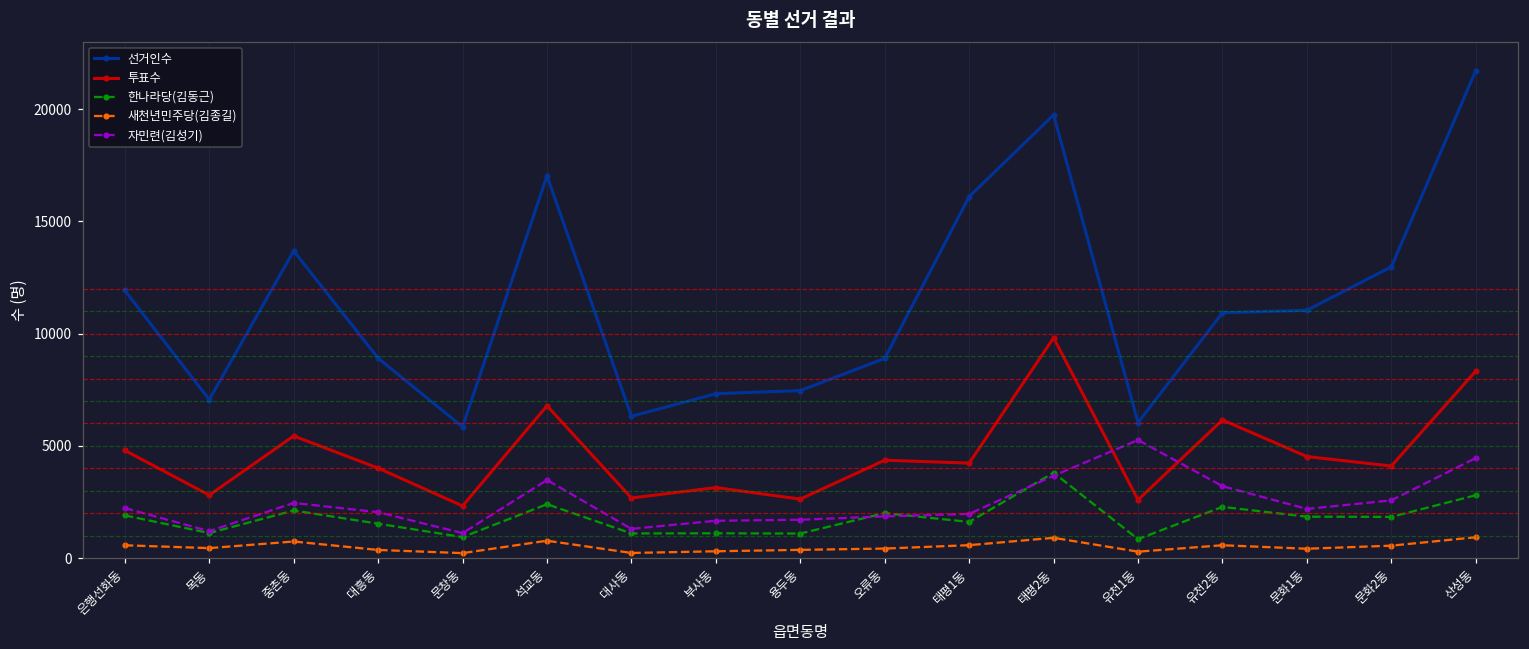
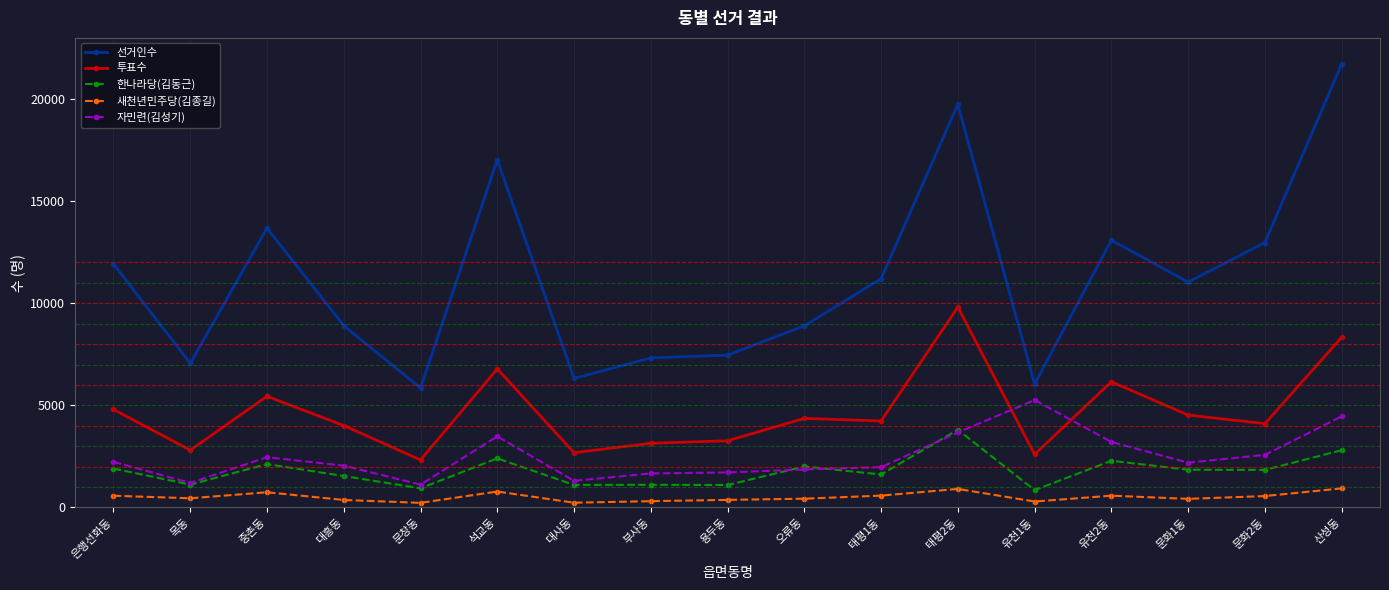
  {
    "선거인수": {
      "은행선화동": 11900,
      "목동": 7100,
      "중촌동": 13700,
      "대흥동": 8900,
      "문창동": 5800,
      "석교동": 17000,
      "대사동": 6300,
      "부사동": 7300,
      "용두동": 7500,
      "오류동": 8900,
-     "태평1동": 16100,
+     "태평1동": 11200,
      "태평2동": 19700,
      "유천1동": 6000,
-     "유천2동": 10900,
+     "유천2동": 13100,
      "문화1동": 11000,
      "문화2동": 13000,
      "산성동": 21700
    },
    "투표수": {
      "은행선화동": 4800,
      "목동": 2800,
      "중촌동": 5400,
      "대흥동": 4000,
      "문창동": 2300,
      "석교동": 6800,
      "대사동": 2700,
      "부사동": 3100,
-     "용두동": 2600,
+     "용두동": 3300,
      "오류동": 4400,
      "태평1동": 4200,
      "태평2동": 9800,
      "유천1동": 2600,
      "유천2동": 6200,
      "문화1동": 4500,
      "문화2동": 4100,
      "산성동": 8300
    },
    "한나라당(김동근)": {
      "은행선화동": 1900,
      "중촌동": 2100,
      "대흥동": 1500,
      "문창동": 900,
      "석교동": 2400,
      "대사동": 1100,
      "부사동": 1100,
      "용두동": 1100,
      "오류동": 2000,
      "태평1동": 1600,
      "태평2동": 3800,
      "유천1동": 800,
      "유천2동": 2300,
      "문화1동": 1800,
      "문화2동": 1800,
      "산성동": 2800
    },
    "새천년민주당(김종길)": {
      "은행선화동": 600,
      "목동": 400,
      "중촌동": 700,
      "대흥동": 400,
      "문창동": 200,
      "석교동": 800,
      "대사동": 200,
      "부사동": 300,
      "용두동": 400,
      "오류동": 400,
      "태평1동": 600,
      "태평2동": 900,
      "유천1동": 300,
      "유천2동": 600,
      "문화1동": 400,
      "문화2동": 600,
      "산성동": 900
    },
    "자민련(김성기)": {
      "은행선화동": 2200,
      "중촌동": 2500,
      "대흥동": 2000,
      "문창동": 1100,
      "석교동": 3500,
      "대사동": 1300,
      "부사동": 1700,
      "용두동": 1700,
      "오류동": 1900,
      "태평1동": 2000,
      "태평2동": 3700,
      "유천1동": 5300,
      "유천2동": 3200,
      "문화1동": 2200,
      "문화2동": 2600,
      "산성동": 4500
    }
  }
